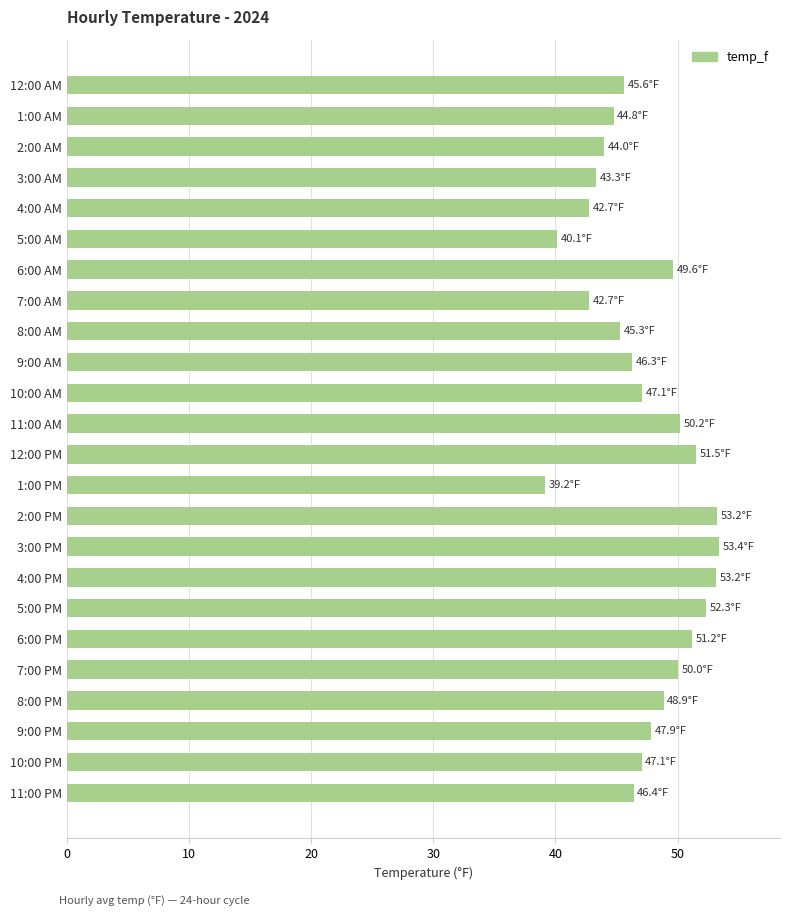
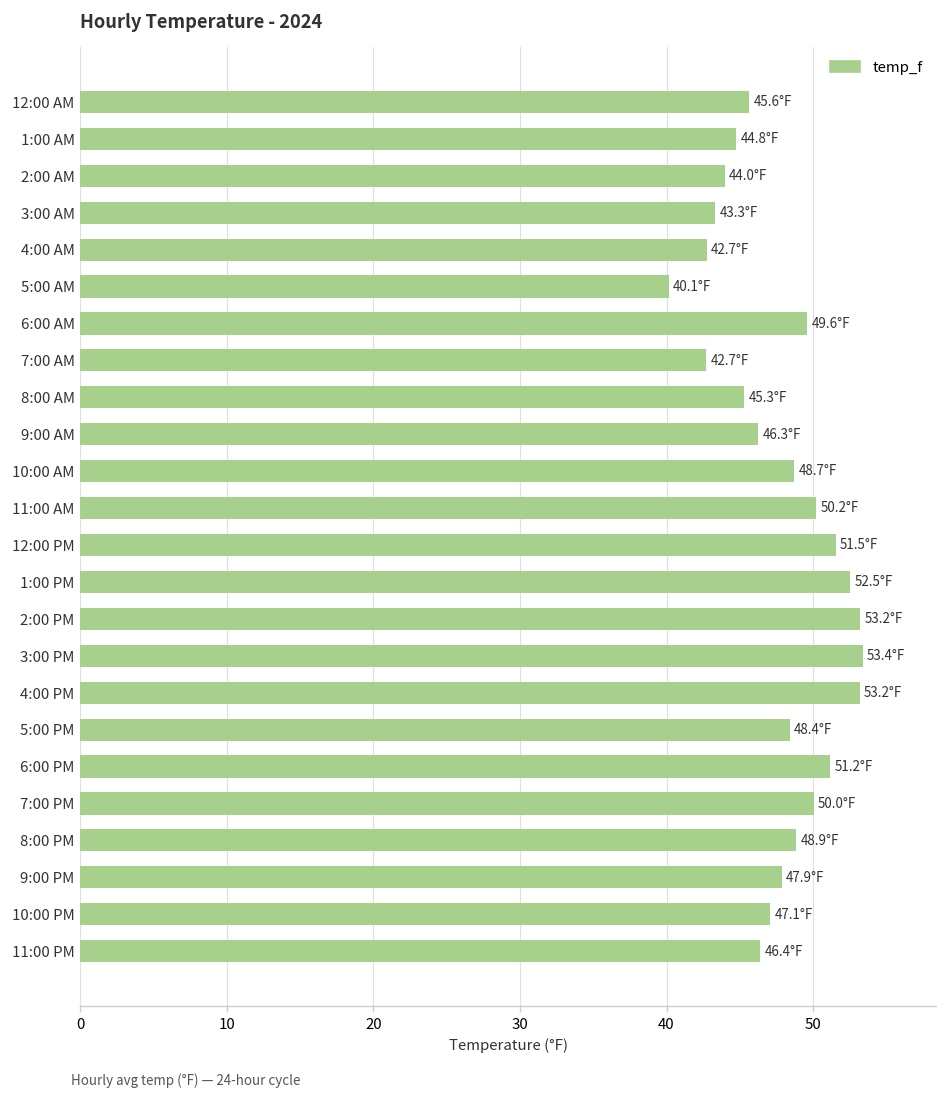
  {
    "12:00 AM": "45.6°F",
    "1:00 AM": "44.8°F",
    "2:00 AM": "44.0°F",
    "3:00 AM": "43.3°F",
    "4:00 AM": "42.7°F",
    "5:00 AM": "40.1°F",
    "6:00 AM": "49.6°F",
    "7:00 AM": "42.7°F",
    "8:00 AM": "45.3°F",
    "9:00 AM": "46.3°F",
-   "10:00 AM": "47.1°F",
+   "10:00 AM": "48.7°F",
    "11:00 AM": "50.2°F",
    "12:00 PM": "51.5°F",
-   "1:00 PM": "39.2°F",
+   "1:00 PM": "52.5°F",
    "2:00 PM": "53.2°F",
    "3:00 PM": "53.4°F",
    "4:00 PM": "53.2°F",
-   "5:00 PM": "52.3°F",
+   "5:00 PM": "48.4°F",
    "6:00 PM": "51.2°F",
    "7:00 PM": "50.0°F",
    "8:00 PM": "48.9°F",
    "9:00 PM": "47.9°F",
    "10:00 PM": "47.1°F",
    "11:00 PM": "46.4°F"
  }
